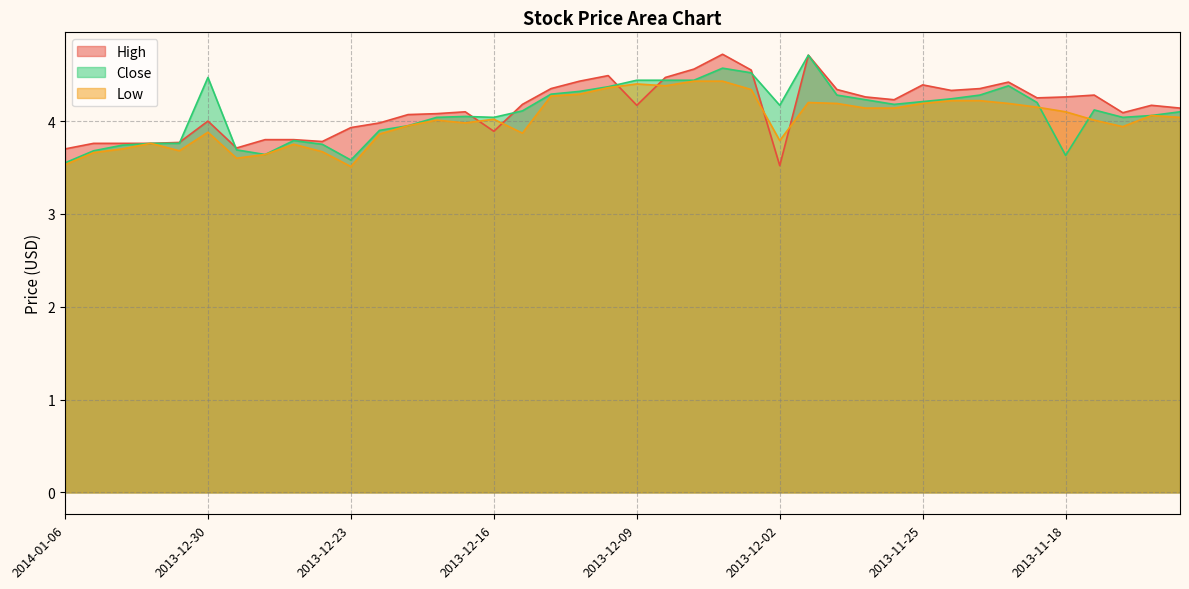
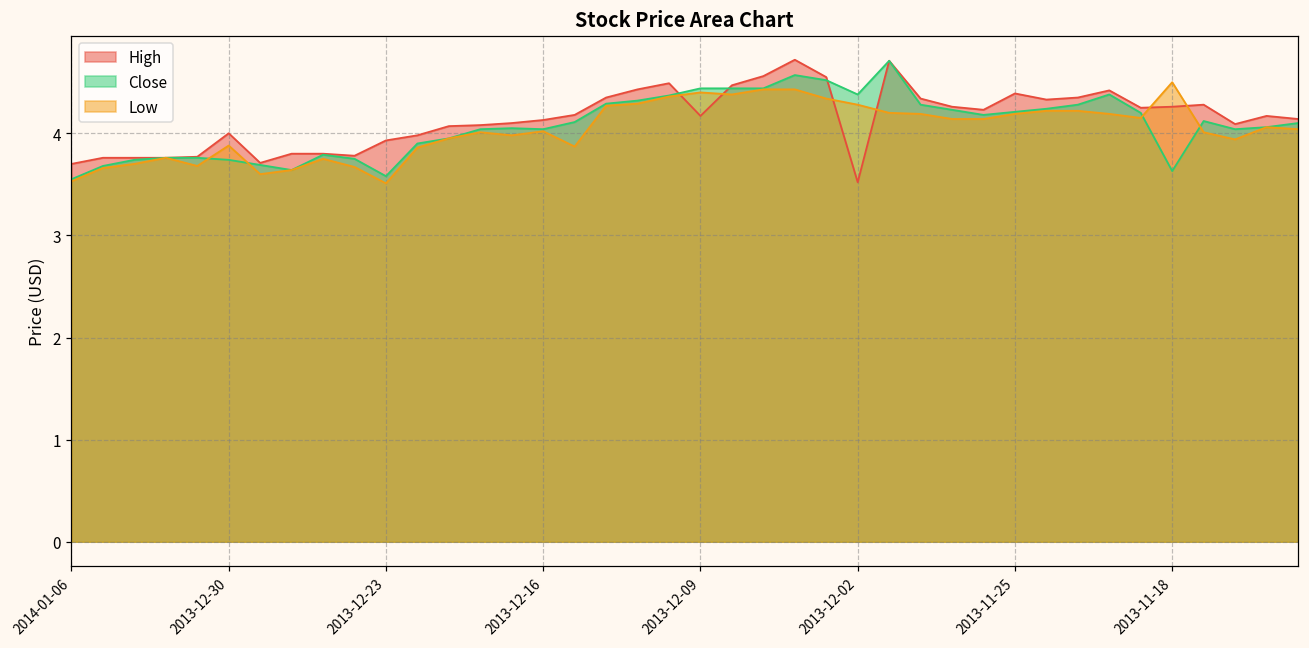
  {
    "High": {
      "2014-01-06": 3.7,
      "2013-12-30": 4.0,
      "2013-12-23": 3.9,
-     "2013-12-16": 3.9,
+     "2013-12-16": 4.1,
      "2013-12-09": 4.2,
      "2013-12-02": 3.5,
      "2013-11-25": 4.4,
      "2013-11-18": 4.3
    },
    "Close": {
-     "2013-12-30": 4.5,
+     "2013-12-30": 3.7,
      "2013-12-23": 3.6,
      "2013-12-09": 4.4,
-     "2013-12-02": 4.2,
+     "2013-12-02": 4.4,
      "2013-11-18": 3.6
    },
    "Low": {
      "2013-12-30": 3.9,
      "2013-12-23": 3.5,
      "2013-12-09": 4.4,
-     "2013-12-02": 3.8,
-     "2013-11-18": 4.1
+     "2013-12-02": 4.3,
+     "2013-11-18": 4.5
    }
  }
